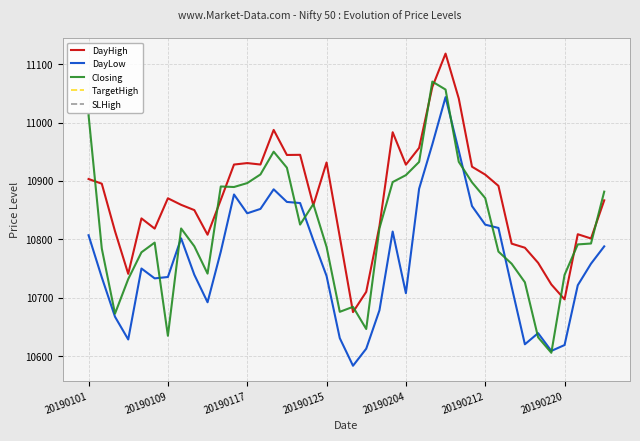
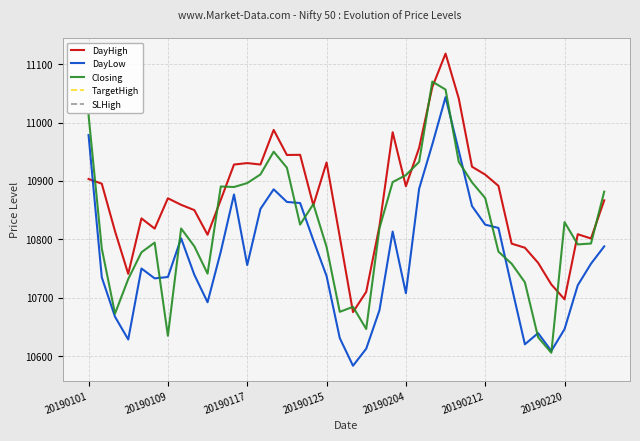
  {
    "DayHigh": {
      "20190101": 10900,
      "20190109": 10870,
      "20190117": 10930,
      "20190125": 10930,
-     "20190204": 10930,
+     "20190204": 10890,
      "20190212": 10910,
      "20190220": 10700
    },
    "DayLow": {
-     "20190101": 10810,
+     "20190101": 10980,
      "20190109": 10740,
-     "20190117": 10840,
+     "20190117": 10760,
      "20190125": 10740,
      "20190204": 10710,
      "20190212": 10830,
-     "20190220": 10620
+     "20190220": 10650
    },
    "Closing": {
      "20190101": 11010,
      "20190109": 10630,
      "20190117": 10900,
      "20190125": 10790,
      "20190204": 10910,
      "20190212": 10870,
-     "20190220": 10740
+     "20190220": 10830
    },
    "TargetHigh": {
      "20190101": 10920,
      "20190220": 10750
    },
    "SLHigh": {
      "20190101": 10900,
      "20190220": 10690
    }
  }
